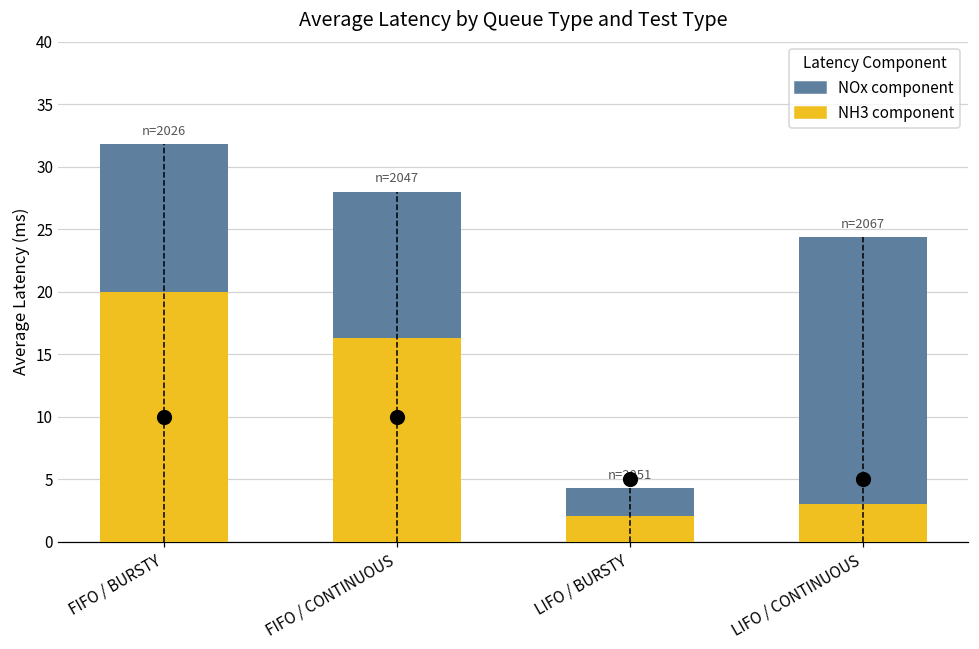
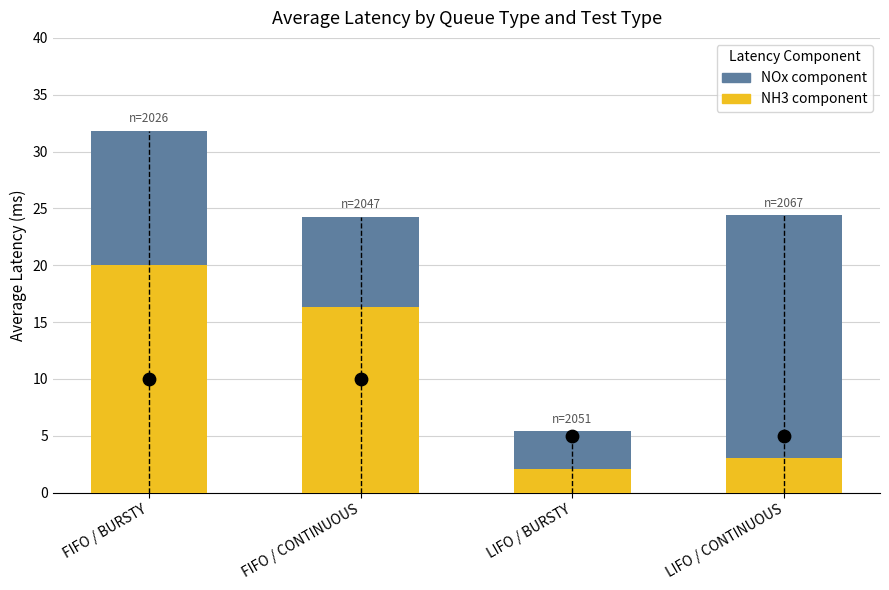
  {
    "NH3 component": {
      "FIFO / BURSTY": 20.0,
      "FIFO / CONTINUOUS": 16.3,
      "LIFO / BURSTY": 2.1,
      "LIFO / CONTINUOUS": 3.0
    },
    "NOx component": {
-     "FIFO / CONTINUOUS": 11.7,
-     "LIFO / BURSTY": 2.2
+     "FIFO / CONTINUOUS": 8.0,
+     "LIFO / BURSTY": 3.3
    }
  }
